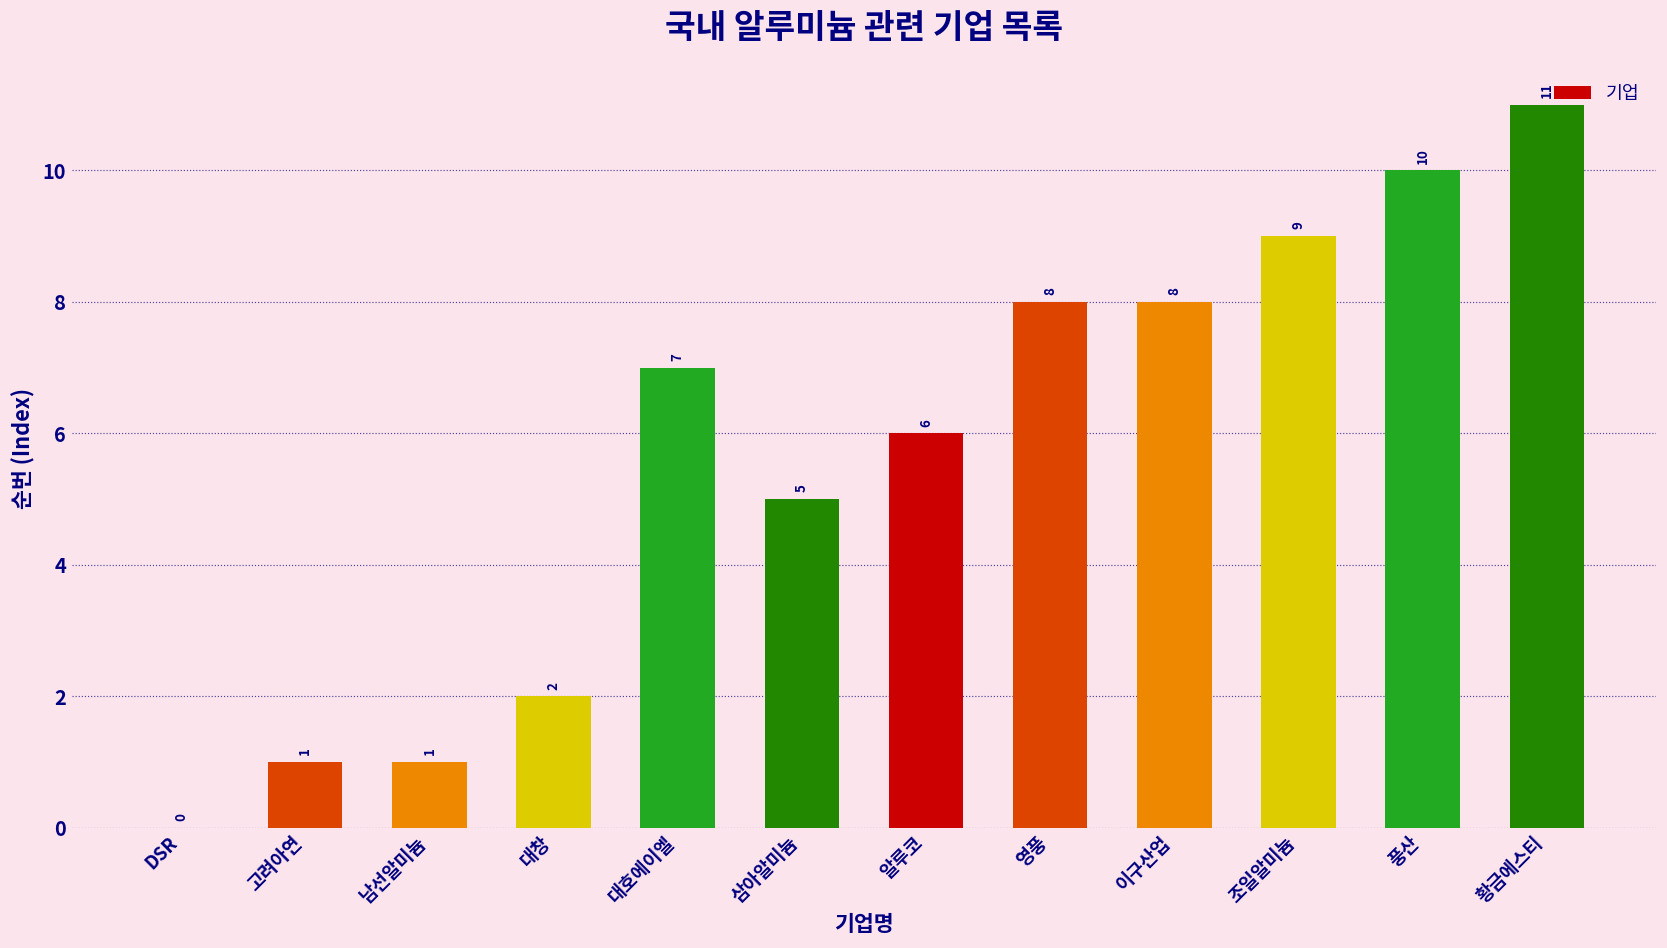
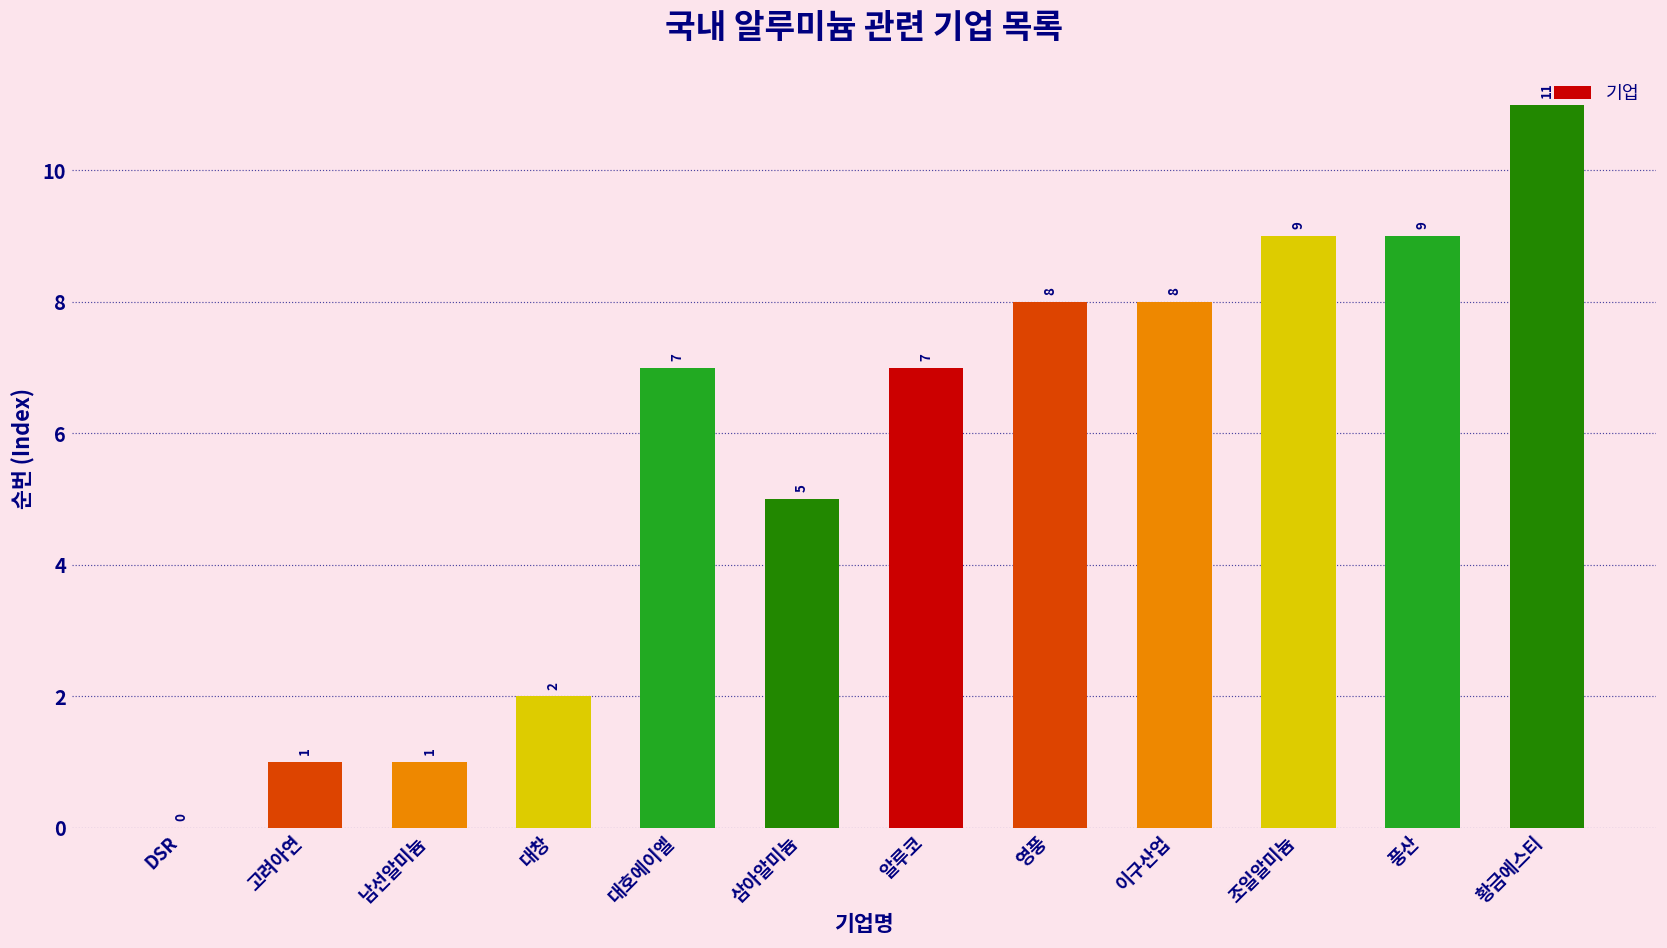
  {
    "DSR": 0,
    "고려아연": 1,
    "남선알미늄": 1,
    "대창": 2,
    "대호에이엘": 7,
    "삼아알미늄": 5,
-   "알루코": 6,
+   "알루코": 7,
    "영풍": 8,
    "이구산업": 8,
    "조일알미늄": 9,
-   "풍산": 10,
+   "풍산": 9,
    "황금에스티": 11
  }
